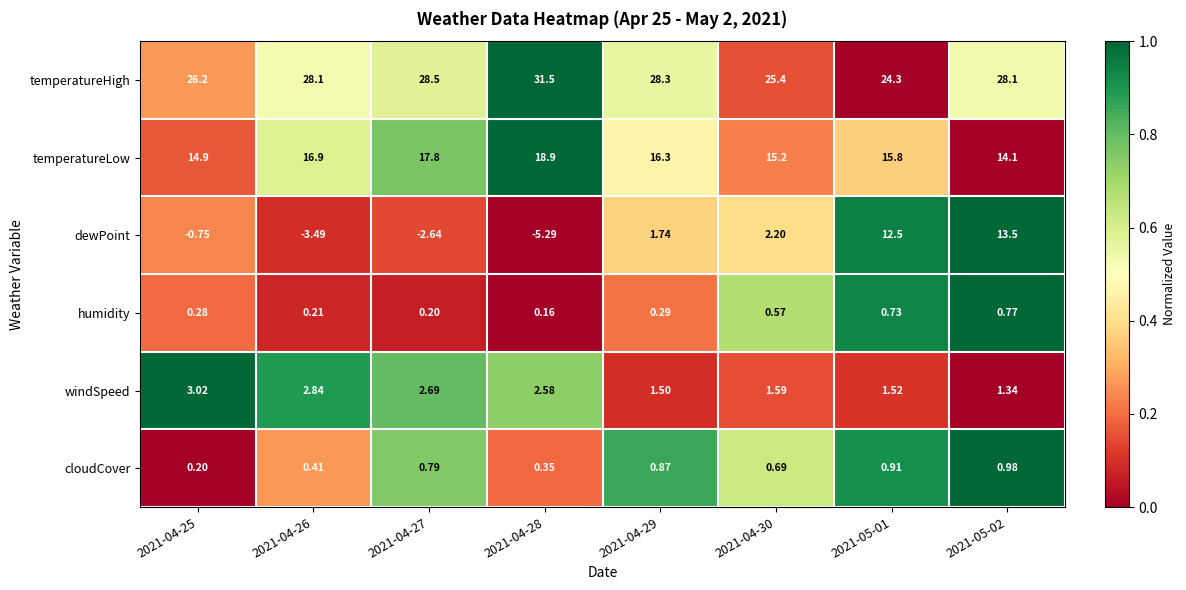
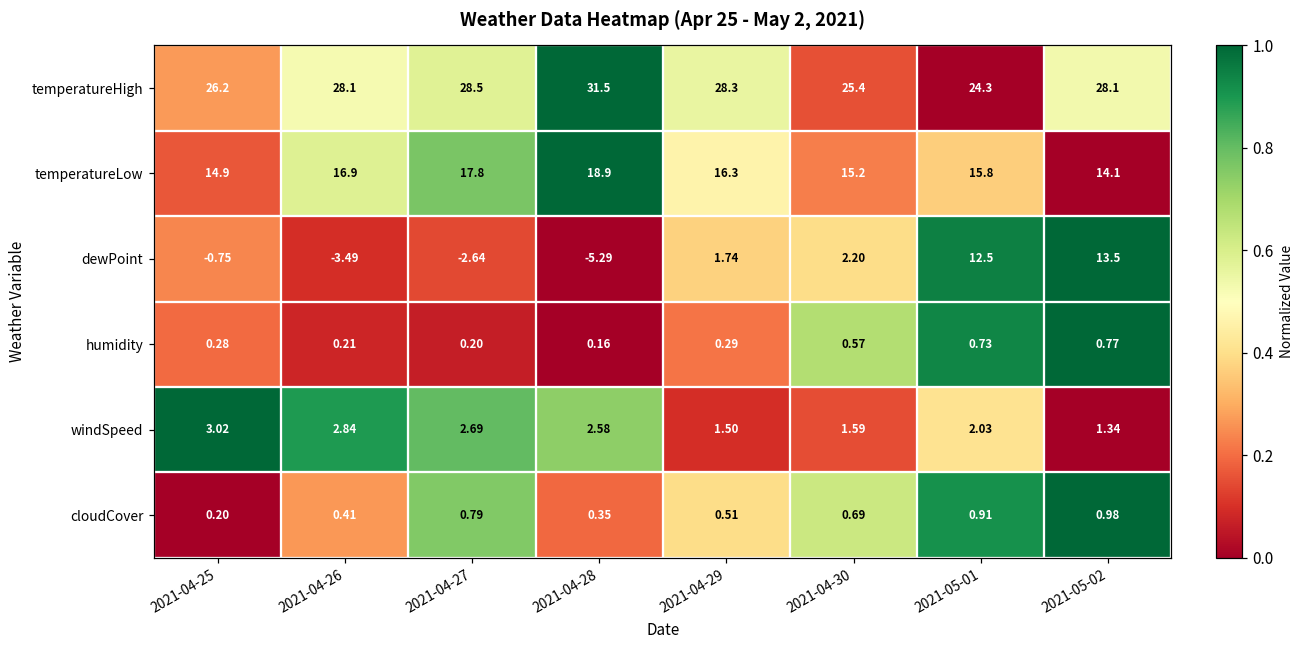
  {
    "temperatureHigh": {
      "2021-04-25": 26.2,
      "2021-04-26": 28.1,
      "2021-04-27": 28.5,
      "2021-04-28": 31.5,
      "2021-04-29": 28.3,
      "2021-04-30": 25.4,
      "2021-05-01": 24.3,
      "2021-05-02": 28.1
    },
    "temperatureLow": {
      "2021-04-25": 14.9,
      "2021-04-26": 16.9,
      "2021-04-27": 17.8,
      "2021-04-28": 18.9,
      "2021-04-29": 16.3,
      "2021-04-30": 15.2,
      "2021-05-01": 15.8,
      "2021-05-02": 14.1
    },
    "dewPoint": {
      "2021-04-25": -0.75,
      "2021-04-26": -3.49,
      "2021-04-27": -2.64,
      "2021-04-28": -5.29,
      "2021-04-29": 1.74,
      "2021-04-30": 2.20,
      "2021-05-01": 12.5,
      "2021-05-02": 13.5
    },
    "humidity": {
      "2021-04-25": 0.28,
      "2021-04-26": 0.21,
      "2021-04-27": 0.20,
      "2021-04-28": 0.16,
      "2021-04-29": 0.29,
      "2021-04-30": 0.57,
      "2021-05-01": 0.73,
      "2021-05-02": 0.77
    },
    "windSpeed": {
      "2021-04-25": 3.02,
      "2021-04-26": 2.84,
      "2021-04-27": 2.69,
      "2021-04-28": 2.58,
      "2021-04-29": 1.50,
      "2021-04-30": 1.59,
-     "2021-05-01": 1.52,
+     "2021-05-01": 2.03,
      "2021-05-02": 1.34
    },
    "cloudCover": {
      "2021-04-25": 0.20,
      "2021-04-26": 0.41,
      "2021-04-27": 0.79,
      "2021-04-28": 0.35,
-     "2021-04-29": 0.87,
+     "2021-04-29": 0.51,
      "2021-04-30": 0.69,
      "2021-05-01": 0.91,
      "2021-05-02": 0.98
    }
  }
